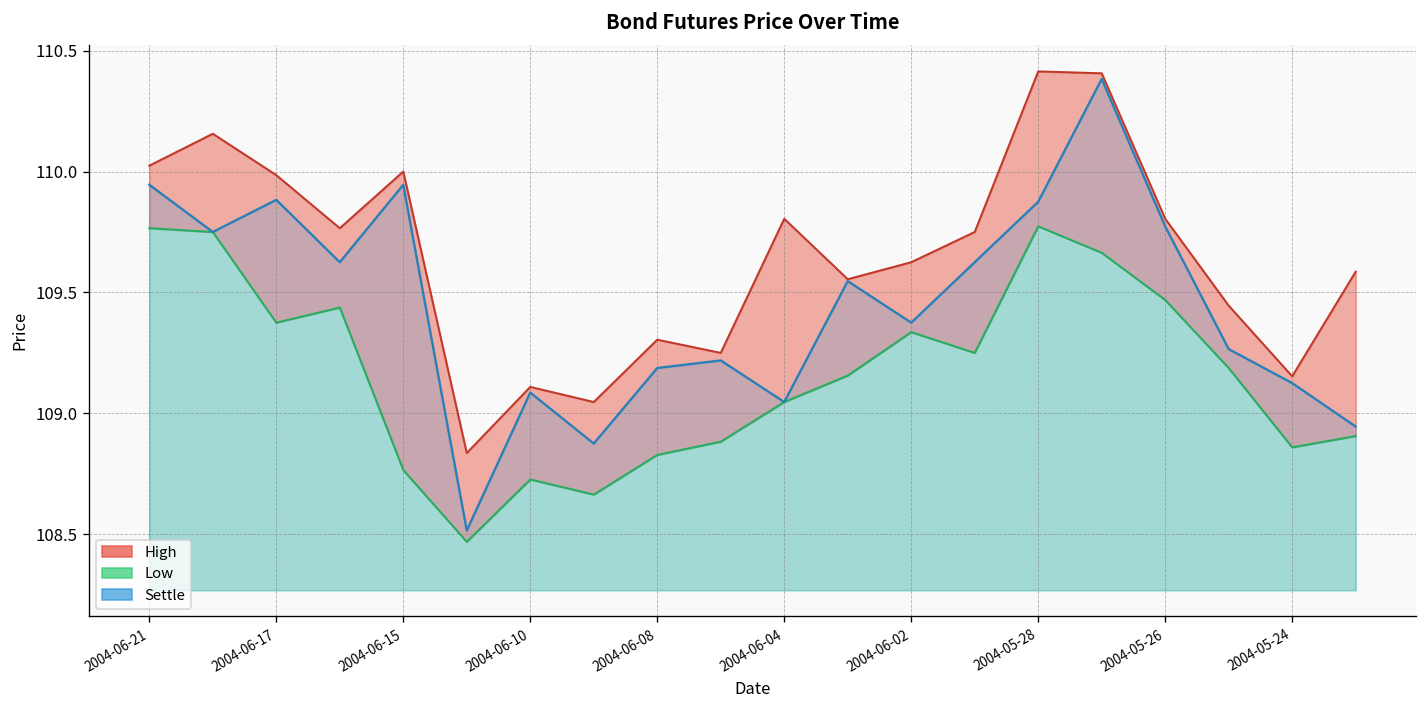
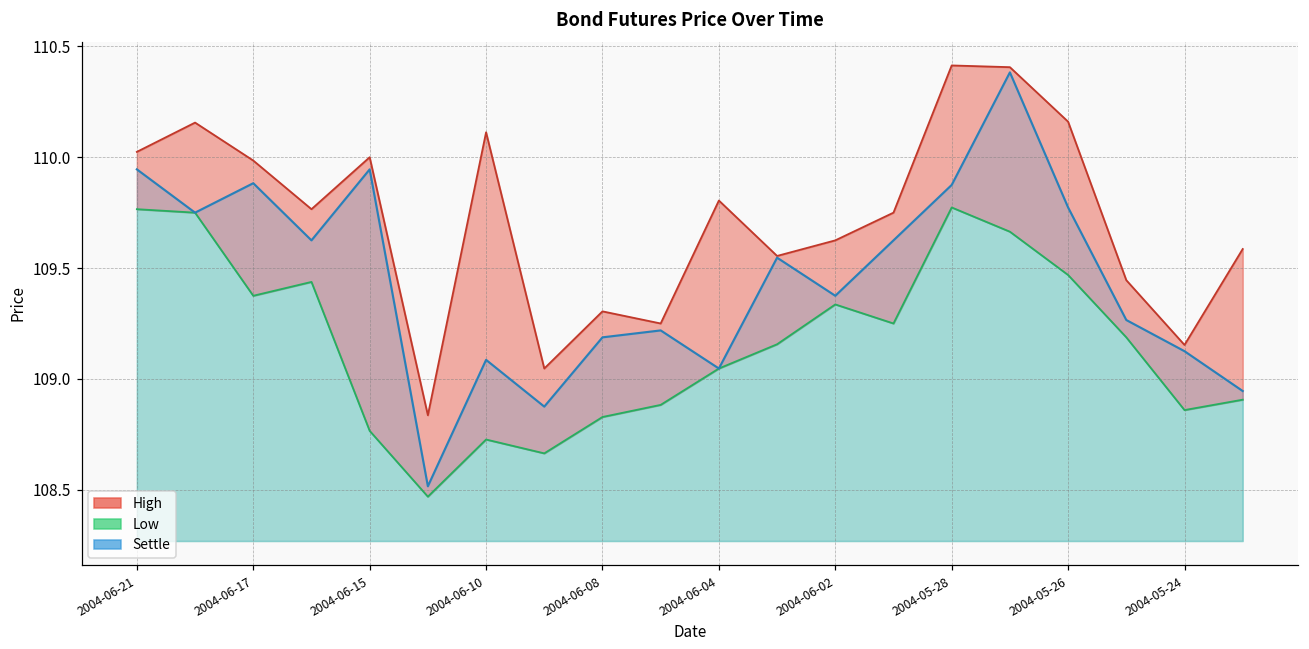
  {
    "High": {
      "2004-06-21": 110.02,
      "2004-06-17": 109.99,
      "2004-06-15": 110.00,
-     "2004-06-10": 109.11,
+     "2004-06-10": 110.11,
      "2004-06-08": 109.30,
      "2004-06-04": 109.80,
      "2004-06-02": 109.63,
      "2004-05-28": 110.41,
-     "2004-05-26": 109.80,
+     "2004-05-26": 110.16,
      "2004-05-24": 109.15
    }
  }
